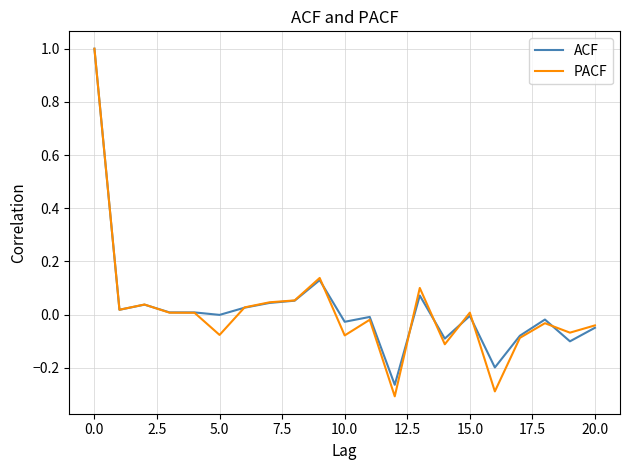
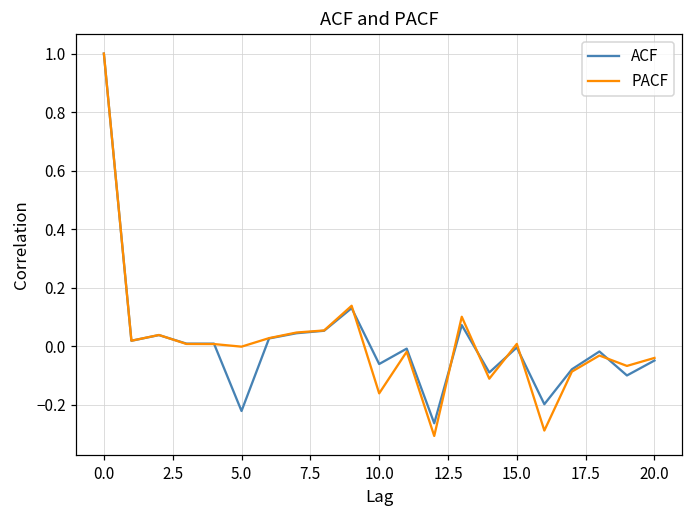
  {
    "ACF": {
-     "5.0": 0.00,
-     "10.0": -0.03,
+     "5.0": -0.22,
+     "10.0": -0.06,
      "15.0": 0.00
    },
    "PACF": {
-     "5.0": -0.08,
-     "10.0": -0.08,
+     "5.0": 0.00,
+     "10.0": -0.16,
      "15.0": 0.01
    }
  }
